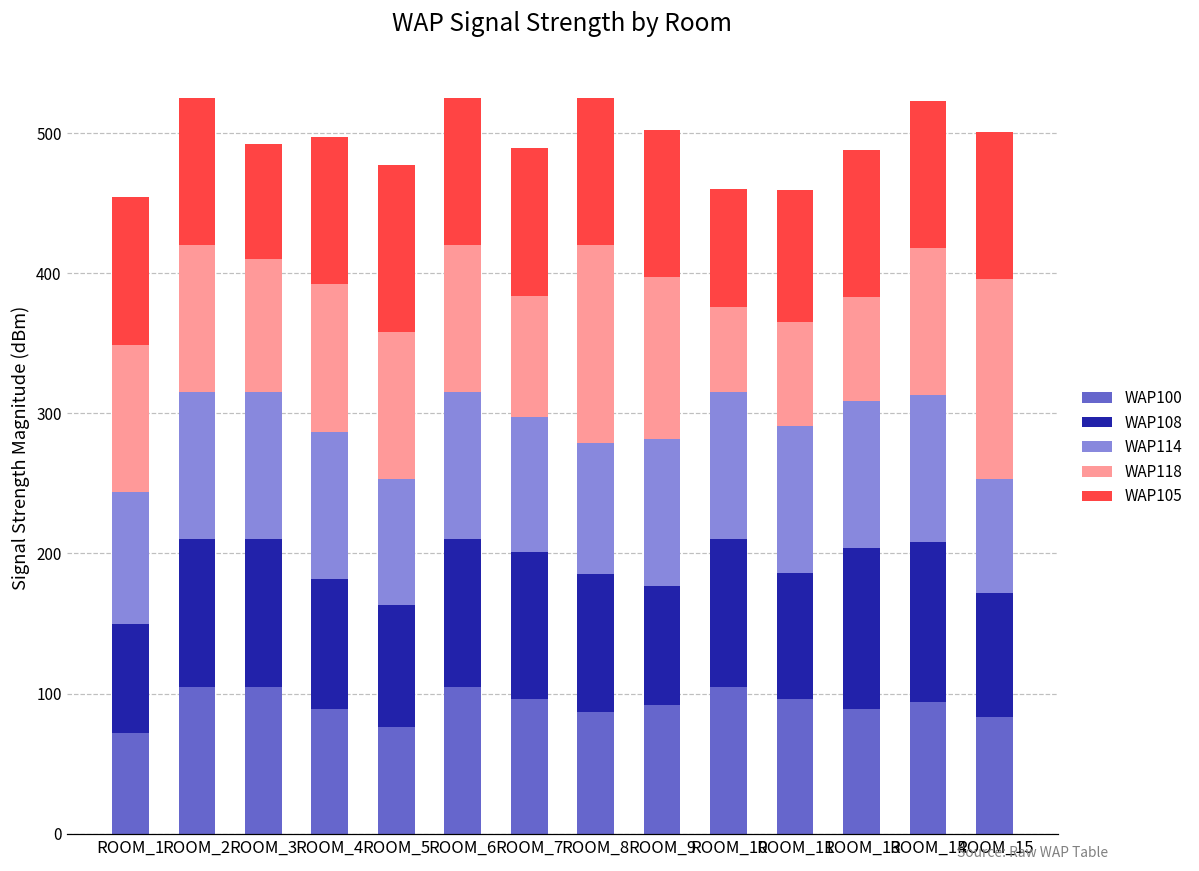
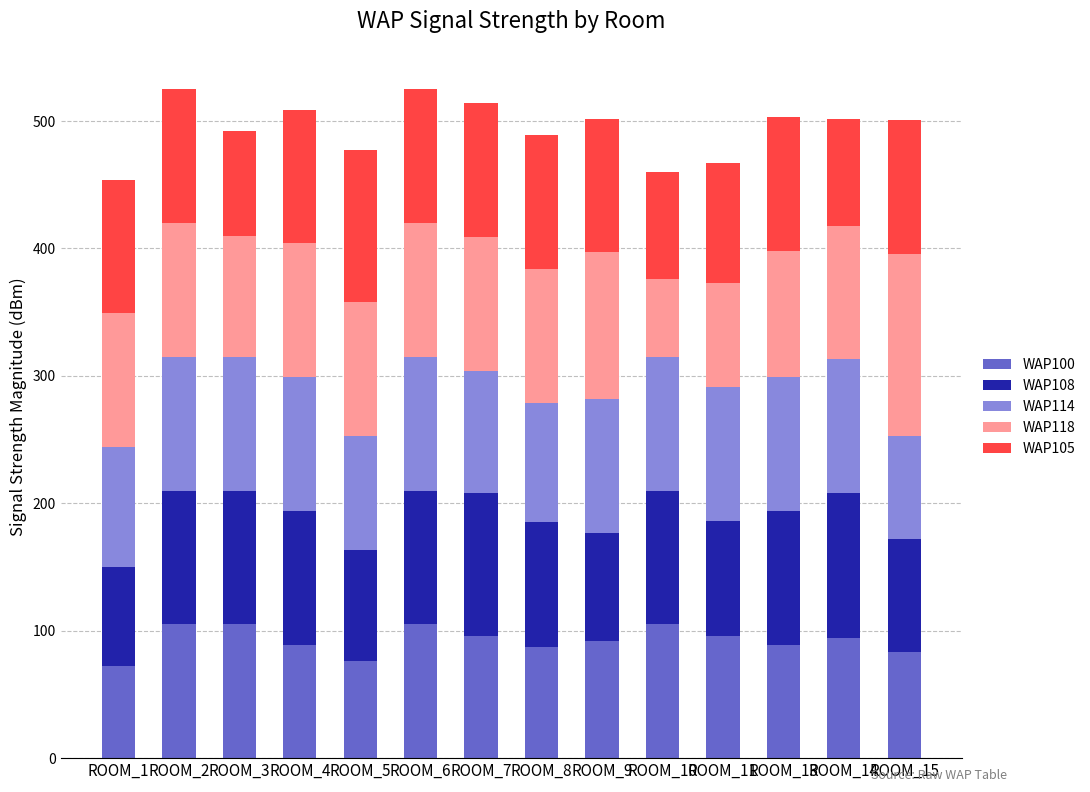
  {
    "WAP108": {
      "ROOM_1": 78,
      "ROOM_2": 105,
      "ROOM_3": 105,
-     "ROOM_4": 93,
+     "ROOM_4": 105,
      "ROOM_5": 87,
      "ROOM_6": 105,
-     "ROOM_7": 105,
+     "ROOM_7": 112,
      "ROOM_8": 98,
      "ROOM_9": 85,
      "ROOM_10": 105,
      "ROOM_11": 90,
-     "ROOM_13": 115,
+     "ROOM_13": 105,
      "ROOM_14": 114,
      "ROOM_15": 89
    },
    "WAP118": {
      "ROOM_1": 105,
      "ROOM_2": 105,
      "ROOM_3": 95,
      "ROOM_4": 105,
      "ROOM_5": 105,
      "ROOM_6": 105,
-     "ROOM_7": 87,
-     "ROOM_8": 141,
+     "ROOM_7": 105,
+     "ROOM_8": 105,
      "ROOM_9": 115,
      "ROOM_10": 61,
-     "ROOM_11": 74,
-     "ROOM_13": 74,
+     "ROOM_11": 82,
+     "ROOM_13": 99,
      "ROOM_14": 105,
      "ROOM_15": 143
    },
    "WAP105": {
      "ROOM_1": 105,
      "ROOM_2": 105,
      "ROOM_3": 82,
      "ROOM_4": 105,
      "ROOM_5": 119,
      "ROOM_6": 105,
      "ROOM_7": 105,
      "ROOM_8": 105,
      "ROOM_9": 105,
      "ROOM_10": 84,
      "ROOM_11": 94,
      "ROOM_13": 105,
-     "ROOM_14": 105,
+     "ROOM_14": 84,
      "ROOM_15": 105
    }
  }
